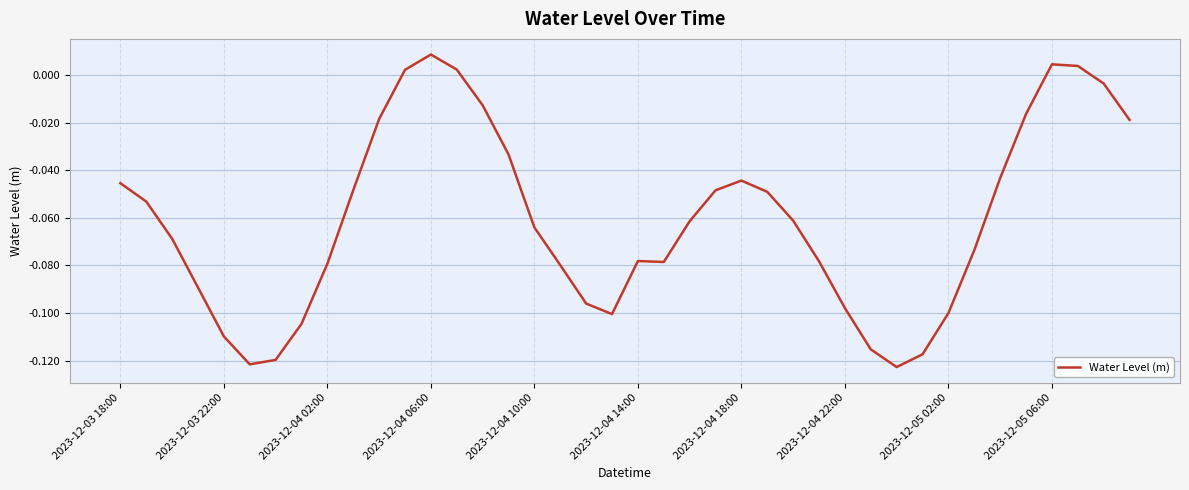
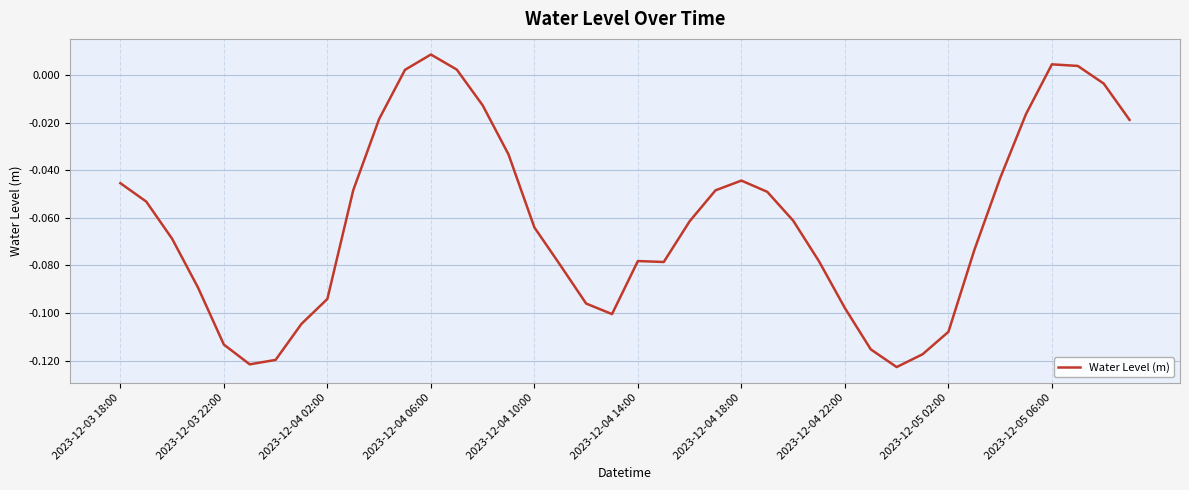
  {
    "2023-12-03 18:00": -0.045,
-   "2023-12-03 22:00": -0.110,
-   "2023-12-04 02:00": -0.079,
+   "2023-12-03 22:00": -0.113,
+   "2023-12-04 02:00": -0.094,
    "2023-12-04 06:00": 0.009,
    "2023-12-04 10:00": -0.064,
    "2023-12-04 14:00": -0.078,
    "2023-12-04 18:00": -0.044,
    "2023-12-04 22:00": -0.098,
-   "2023-12-05 02:00": -0.100,
+   "2023-12-05 02:00": -0.108,
    "2023-12-05 06:00": 0.005
  }
